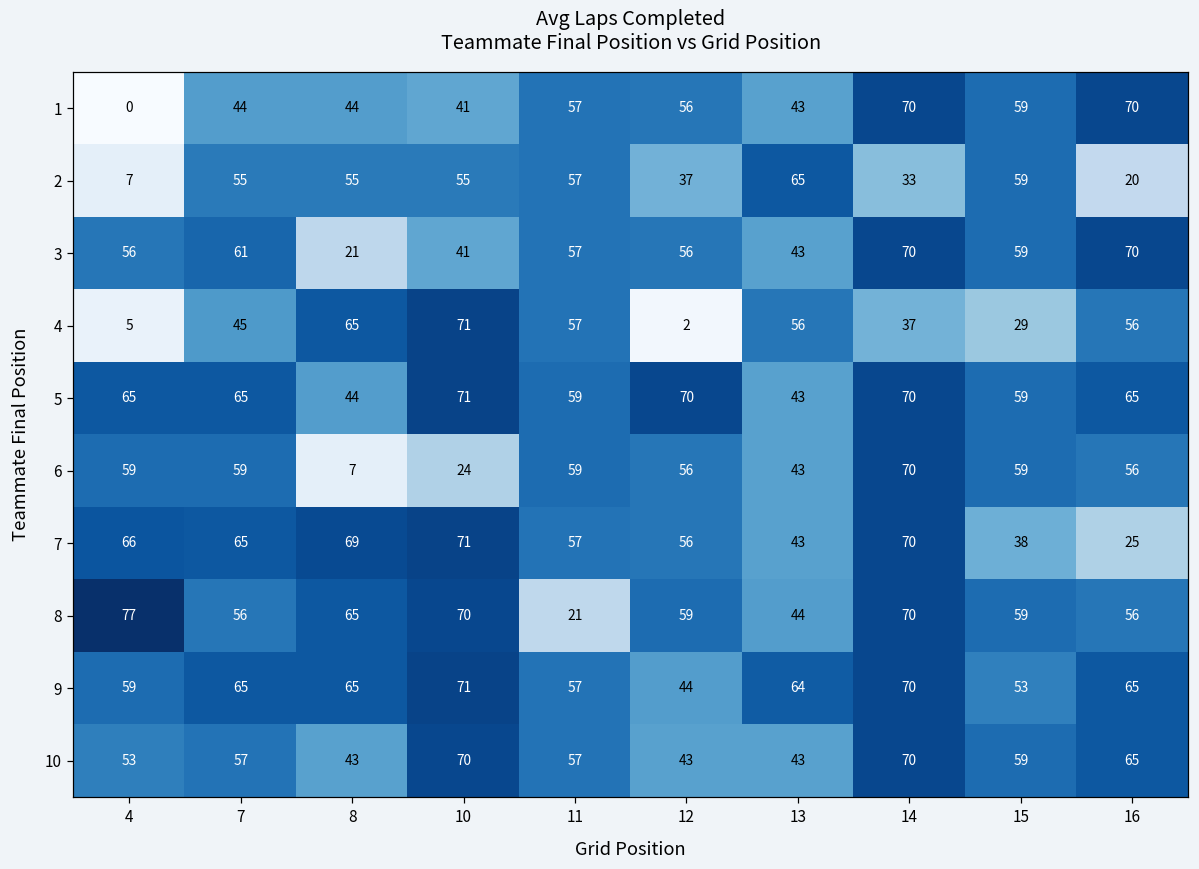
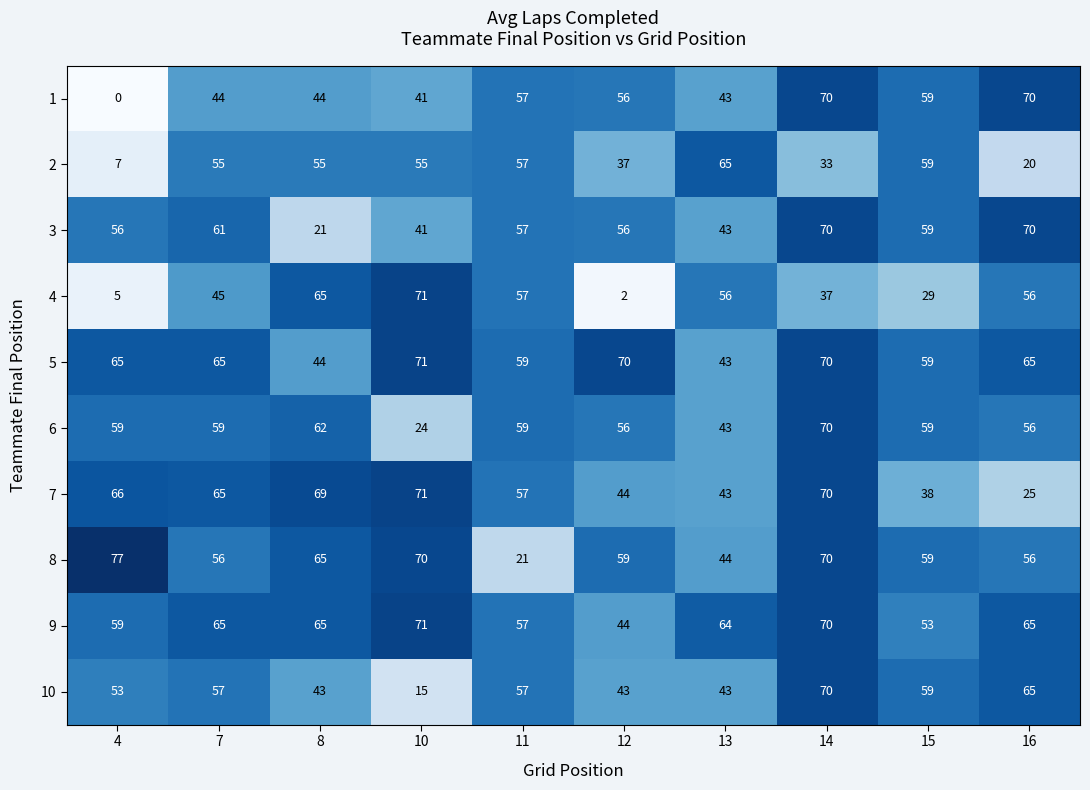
  {
    "1": {
      "4": 0,
      "7": 44,
      "8": 44,
      "10": 41,
      "11": 57,
      "12": 56,
      "13": 43,
      "14": 70,
      "15": 59,
      "16": 70
    },
    "2": {
      "4": 7,
      "7": 55,
      "8": 55,
      "10": 55,
      "11": 57,
      "12": 37,
      "13": 65,
      "14": 33,
      "15": 59,
      "16": 20
    },
    "3": {
      "4": 56,
      "7": 61,
      "8": 21,
      "10": 41,
      "11": 57,
      "12": 56,
      "13": 43,
      "14": 70,
      "15": 59,
      "16": 70
    },
    "4": {
      "4": 5,
      "7": 45,
      "8": 65,
      "10": 71,
      "11": 57,
      "12": 2,
      "13": 56,
      "14": 37,
      "15": 29,
      "16": 56
    },
    "5": {
      "4": 65,
      "7": 65,
      "8": 44,
      "10": 71,
      "11": 59,
      "12": 70,
      "13": 43,
      "14": 70,
      "15": 59,
      "16": 65
    },
    "6": {
      "4": 59,
      "7": 59,
-     "8": 7,
+     "8": 62,
      "10": 24,
      "11": 59,
      "12": 56,
      "13": 43,
      "14": 70,
      "15": 59,
      "16": 56
    },
    "7": {
      "4": 66,
      "7": 65,
      "8": 69,
      "10": 71,
      "11": 57,
-     "12": 56,
+     "12": 44,
      "13": 43,
      "14": 70,
      "15": 38,
      "16": 25
    },
    "8": {
      "4": 77,
      "7": 56,
      "8": 65,
      "10": 70,
      "11": 21,
      "12": 59,
      "13": 44,
      "14": 70,
      "15": 59,
      "16": 56
    },
    "9": {
      "4": 59,
      "7": 65,
      "8": 65,
      "10": 71,
      "11": 57,
      "12": 44,
      "13": 64,
      "14": 70,
      "15": 53,
      "16": 65
    },
    "10": {
      "4": 53,
      "7": 57,
      "8": 43,
-     "10": 70,
+     "10": 15,
      "11": 57,
      "12": 43,
      "13": 43,
      "14": 70,
      "15": 59,
      "16": 65
    }
  }
